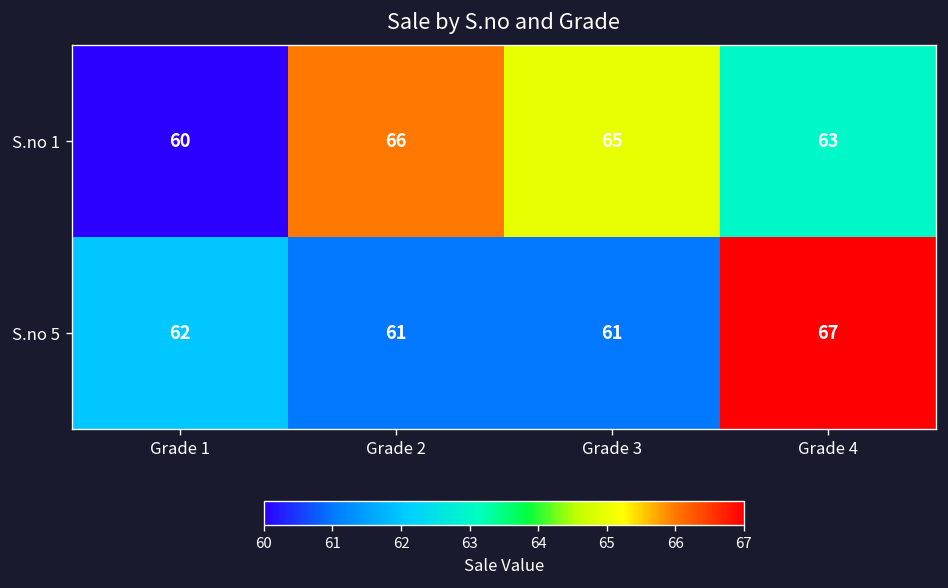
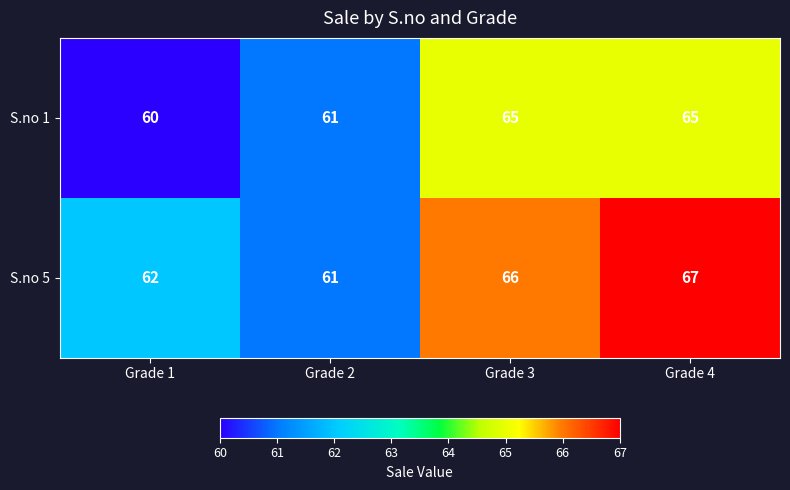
  {
    "S.no 1": {
      "Grade 1": 60,
-     "Grade 2": 66,
+     "Grade 2": 61,
      "Grade 3": 65,
-     "Grade 4": 63
+     "Grade 4": 65
    },
    "S.no 5": {
      "Grade 1": 62,
      "Grade 2": 61,
-     "Grade 3": 61,
+     "Grade 3": 66,
      "Grade 4": 67
    }
  }
